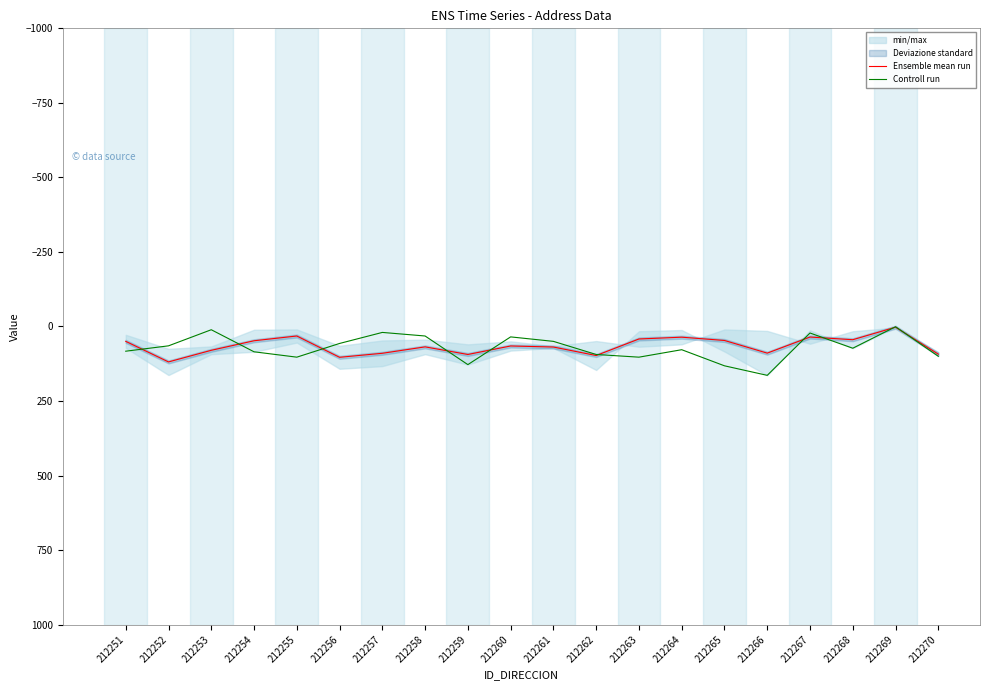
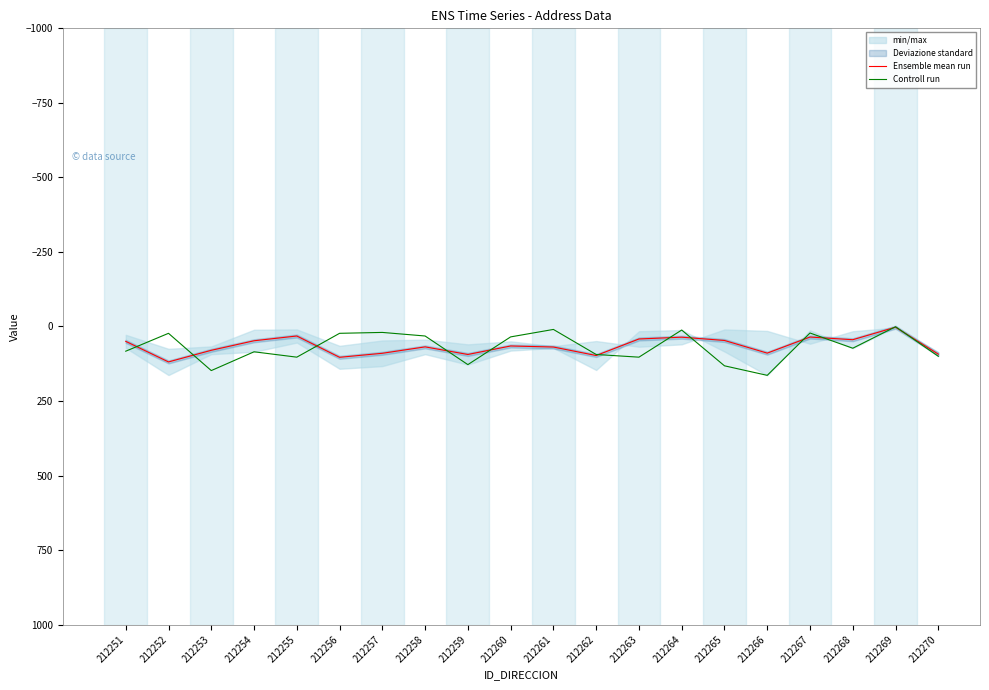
  {
    "Controll run": {
      "212251": 80,
-     "212252": 70,
-     "212253": 10,
+     "212252": 20,
+     "212253": 150,
      "212255": 100,
-     "212256": 60,
+     "212256": 20,
      "212257": 20,
      "212258": 30,
      "212260": 40,
-     "212261": 50,
+     "212261": 10,
      "212263": 100,
-     "212264": 80,
+     "212264": 10,
      "212265": 130,
      "212267": 20
    }
  }
